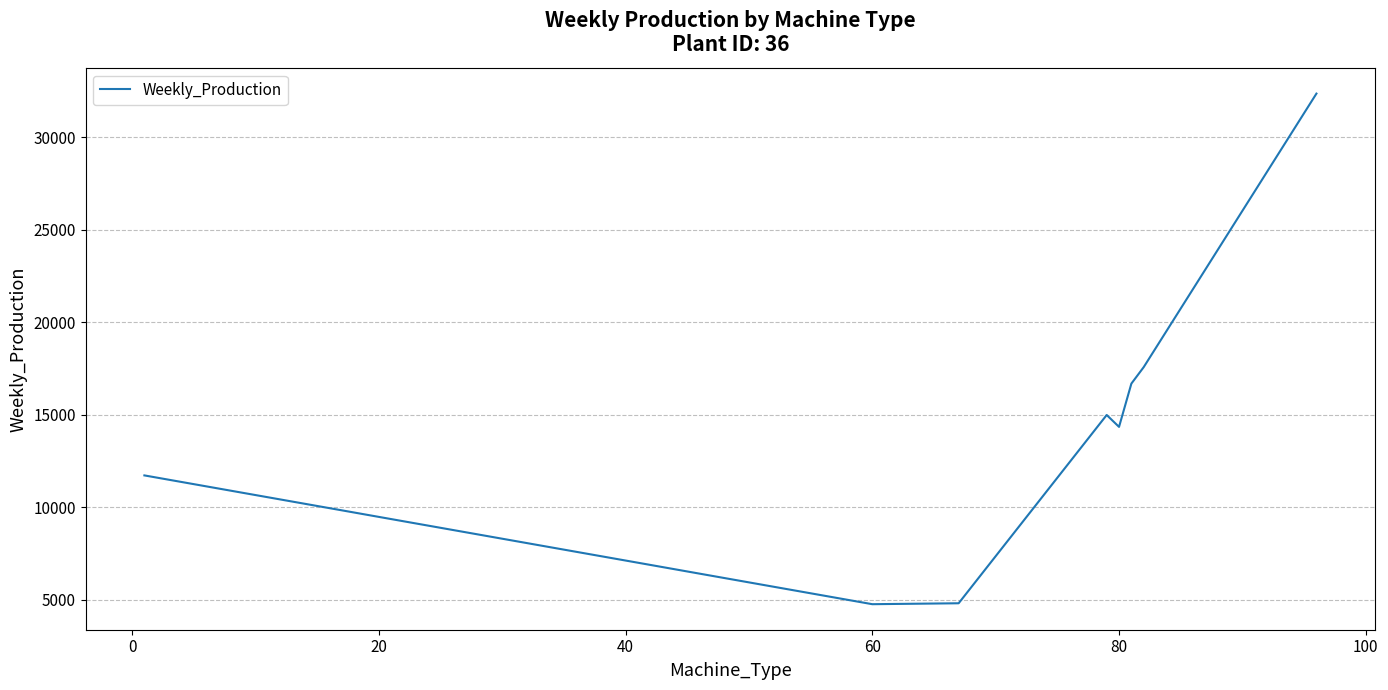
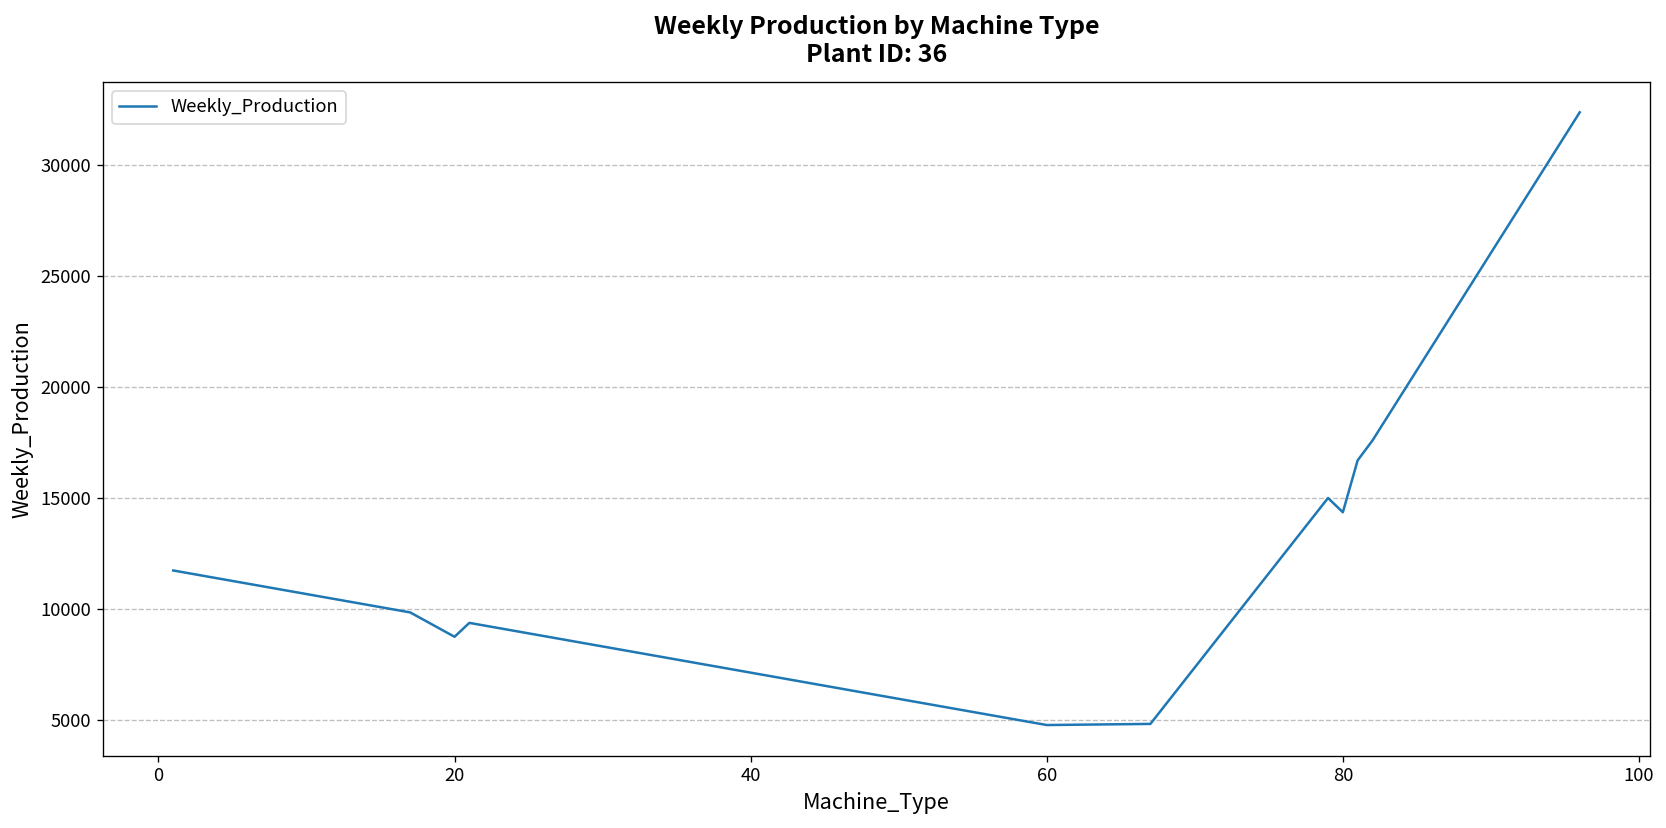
  {
-   "20": 9500,
+   "20": 8700,
    "40": 7100,
    "60": 4800,
    "80": 14400
  }
